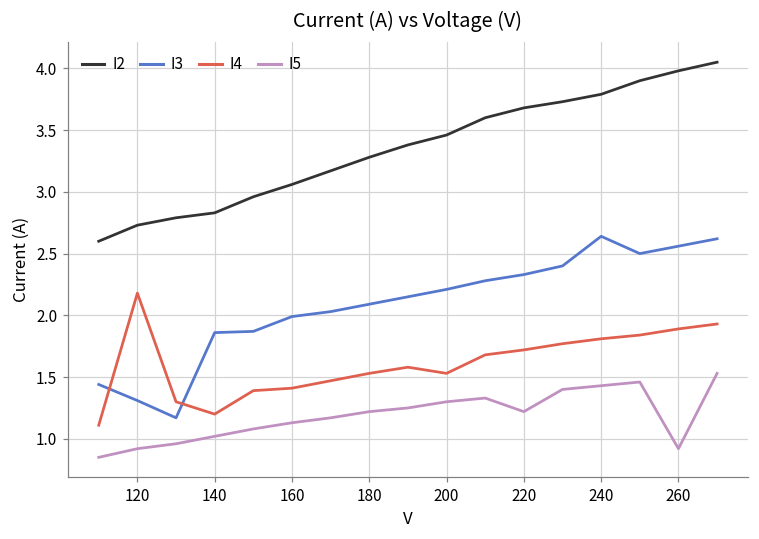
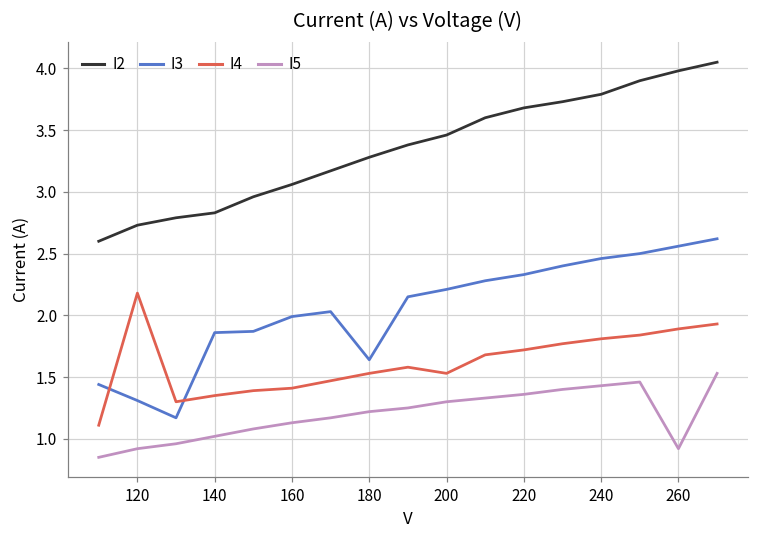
  {
    "I2": {
      "120": 2.73,
      "140": 2.83,
      "160": 3.06,
      "180": 3.28,
      "200": 3.46,
      "220": 3.68,
      "240": 3.79,
      "260": 3.98
    },
    "I3": {
      "120": 1.31,
      "140": 1.86,
      "160": 1.99,
-     "180": 2.09,
+     "180": 1.64,
      "200": 2.21,
      "220": 2.33,
-     "240": 2.64,
+     "240": 2.46,
      "260": 2.56
    },
    "I4": {
      "120": 2.18,
-     "140": 1.20,
+     "140": 1.35,
      "160": 1.41,
      "180": 1.53,
      "200": 1.53,
      "220": 1.72,
      "240": 1.81,
      "260": 1.89
    },
    "I5": {
      "120": 0.92,
      "140": 1.02,
      "160": 1.13,
      "180": 1.22,
      "200": 1.30,
-     "220": 1.22,
+     "220": 1.36,
      "240": 1.43,
      "260": 0.92
    }
  }
